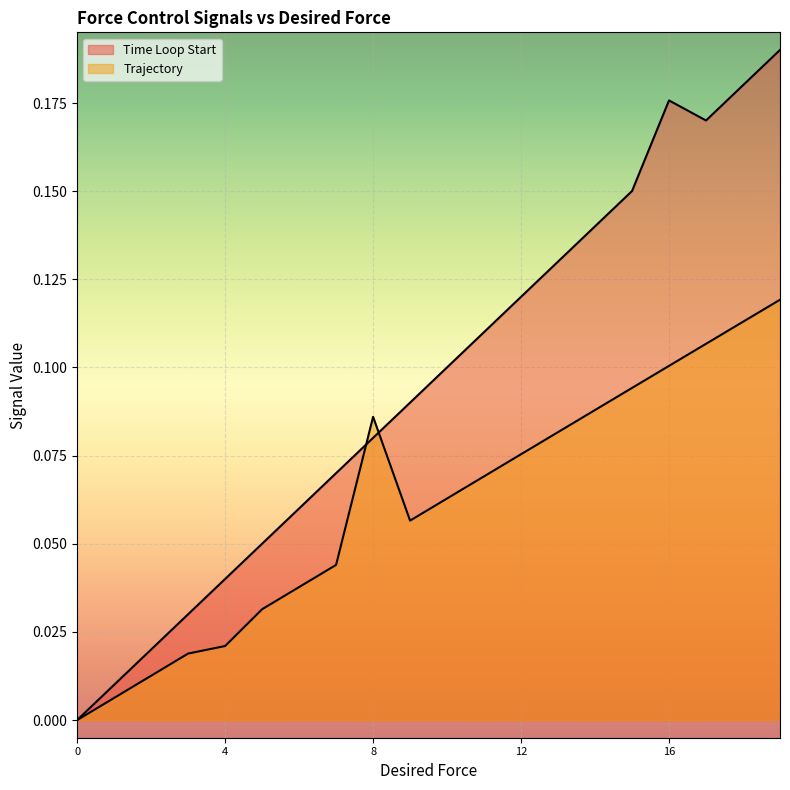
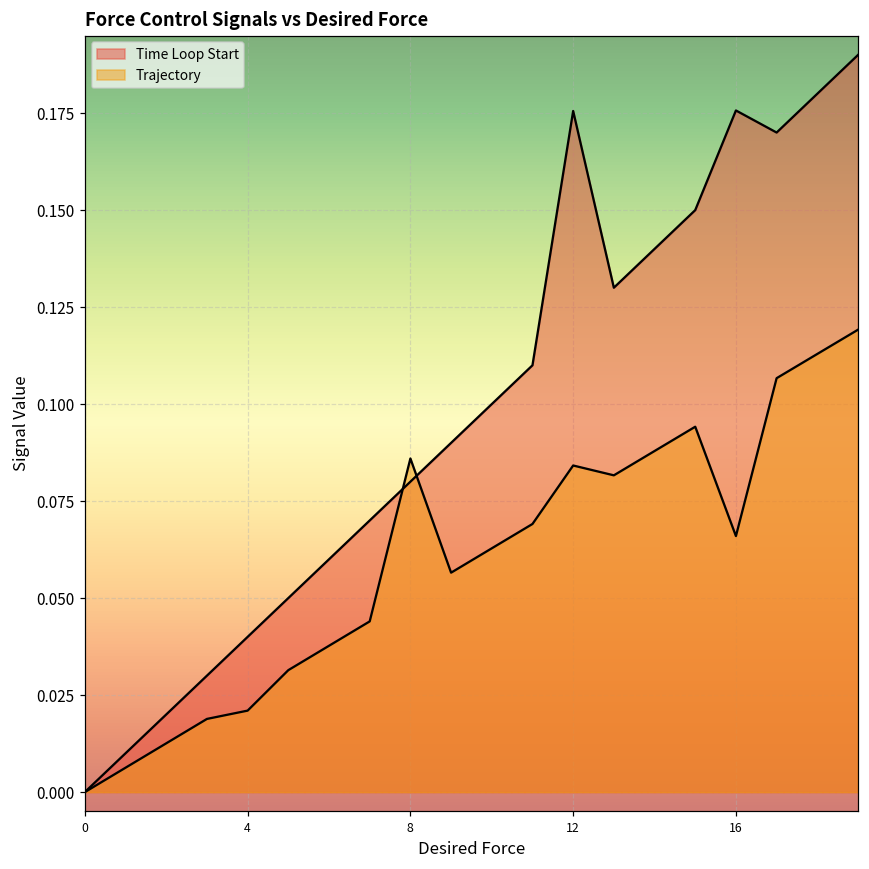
  {
    "Time Loop Start": {
      "4": 0.040,
      "8": 0.080,
-     "12": 0.120,
+     "12": 0.176,
      "16": 0.176
    },
    "Trajectory": {
      "4": 0.021,
      "8": 0.086,
-     "12": 0.075,
-     "16": 0.100
+     "12": 0.084,
+     "16": 0.066
    }
  }
